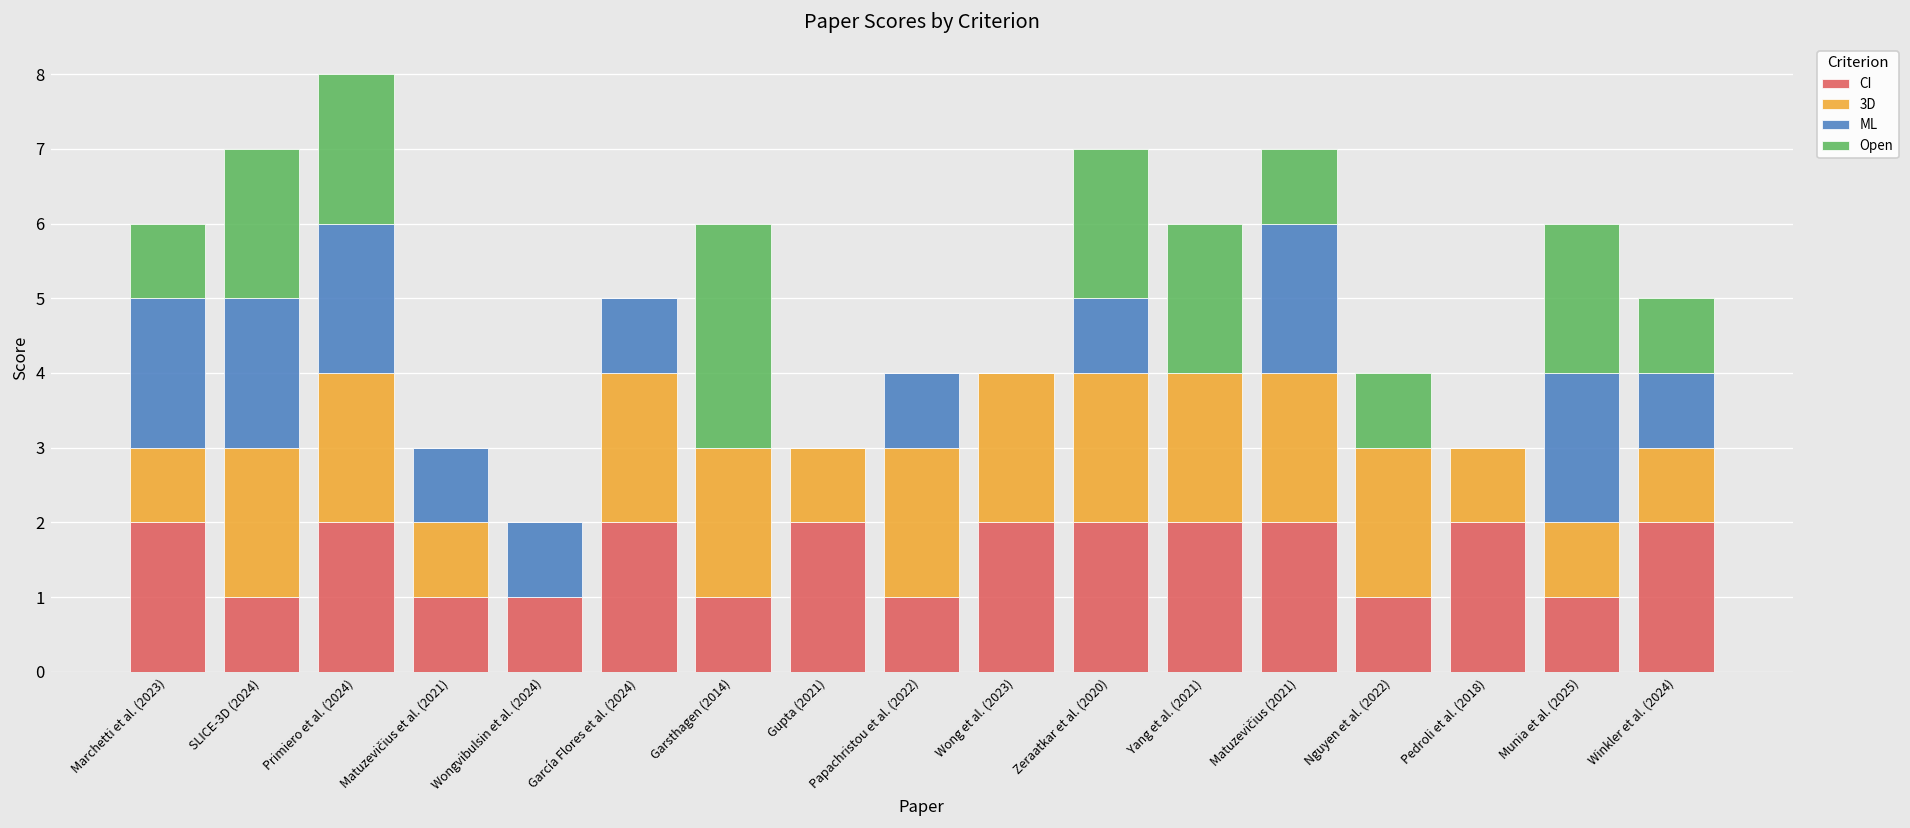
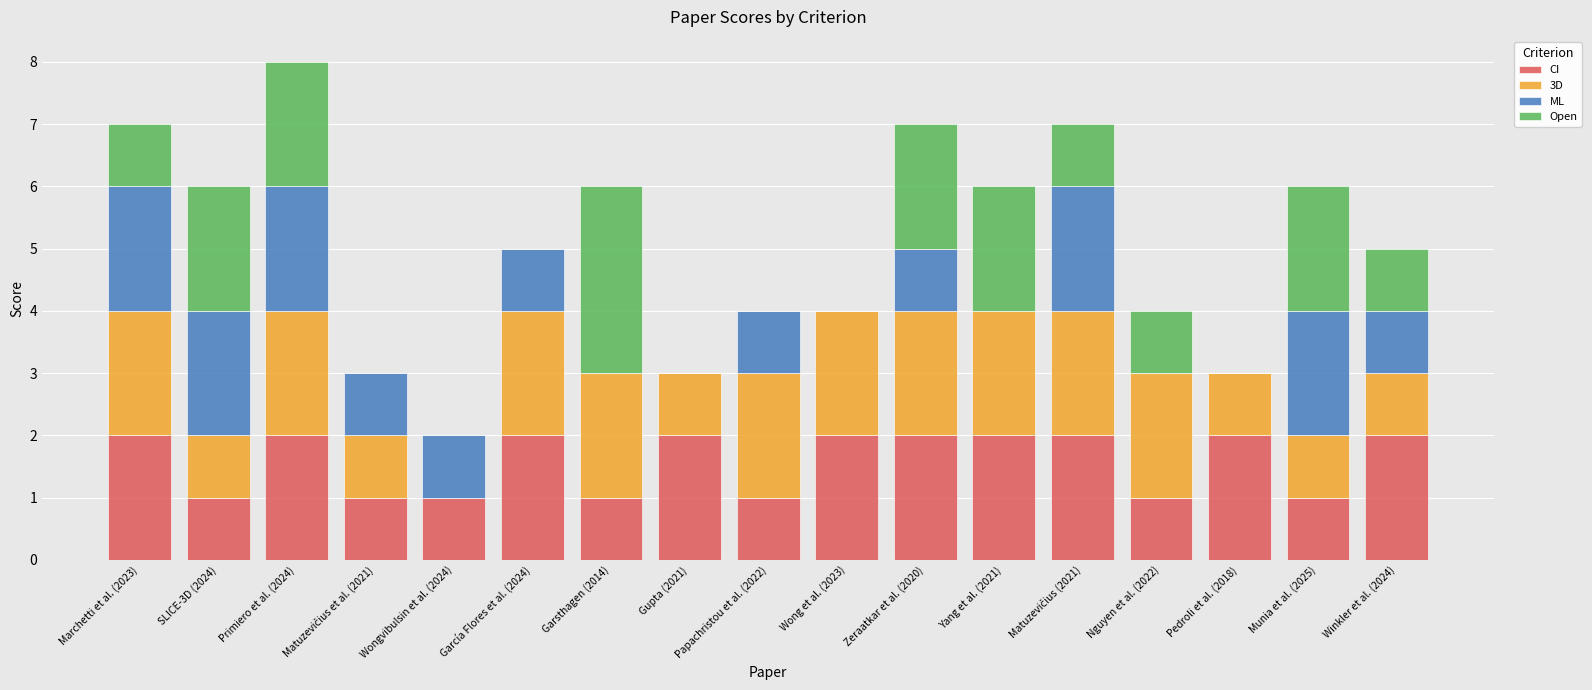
  {
    "CI": {
      "Marchetti et al. (2023)": 2,
      "SLICE-3D (2024)": 1,
      "Primiero et al. (2024)": 2,
      "Matuzevičius et al. (2021)": 1,
      "Wongvibulsin et al. (2024)": 1,
      "García Flores et al. (2024)": 2,
      "Garsthagen (2014)": 1,
      "Gupta (2021)": 2,
      "Papachristou et al. (2022)": 1,
      "Wong et al. (2023)": 2,
      "Zeraatkar et al. (2020)": 2,
      "Yang et al. (2021)": 2,
      "Matuzevičius (2021)": 2,
      "Nguyen et al. (2022)": 1,
      "Pedroli et al. (2018)": 2,
      "Munia et al. (2025)": 1,
      "Winkler et al. (2024)": 2
    },
    "3D": {
-     "Marchetti et al. (2023)": 1,
-     "SLICE-3D (2024)": 2,
+     "Marchetti et al. (2023)": 2,
+     "SLICE-3D (2024)": 1,
      "Primiero et al. (2024)": 2,
      "Matuzevičius et al. (2021)": 1,
      "Wongvibulsin et al. (2024)": 0,
      "García Flores et al. (2024)": 2,
      "Garsthagen (2014)": 2,
      "Gupta (2021)": 1,
      "Papachristou et al. (2022)": 2,
      "Wong et al. (2023)": 2,
      "Zeraatkar et al. (2020)": 2,
      "Yang et al. (2021)": 2,
      "Matuzevičius (2021)": 2,
      "Nguyen et al. (2022)": 2,
      "Pedroli et al. (2018)": 1,
      "Munia et al. (2025)": 1,
      "Winkler et al. (2024)": 1
    },
    "ML": {
      "Marchetti et al. (2023)": 2,
      "SLICE-3D (2024)": 2,
      "Primiero et al. (2024)": 2,
      "Matuzevičius et al. (2021)": 1,
      "Wongvibulsin et al. (2024)": 1,
      "García Flores et al. (2024)": 1,
      "Garsthagen (2014)": 0,
      "Gupta (2021)": 0,
      "Papachristou et al. (2022)": 1,
      "Wong et al. (2023)": 0,
      "Zeraatkar et al. (2020)": 1,
      "Yang et al. (2021)": 0,
      "Matuzevičius (2021)": 2,
      "Nguyen et al. (2022)": 0,
      "Pedroli et al. (2018)": 0,
      "Munia et al. (2025)": 2,
      "Winkler et al. (2024)": 1
    },
    "Open": {
      "Marchetti et al. (2023)": 1,
      "SLICE-3D (2024)": 2,
      "Primiero et al. (2024)": 2,
      "Matuzevičius et al. (2021)": 0,
      "Wongvibulsin et al. (2024)": 0,
      "García Flores et al. (2024)": 0,
      "Garsthagen (2014)": 3,
      "Gupta (2021)": 0,
      "Papachristou et al. (2022)": 0,
      "Wong et al. (2023)": 0,
      "Zeraatkar et al. (2020)": 2,
      "Yang et al. (2021)": 2,
      "Matuzevičius (2021)": 1,
      "Nguyen et al. (2022)": 1,
      "Pedroli et al. (2018)": 0,
      "Munia et al. (2025)": 2,
      "Winkler et al. (2024)": 1
    }
  }
